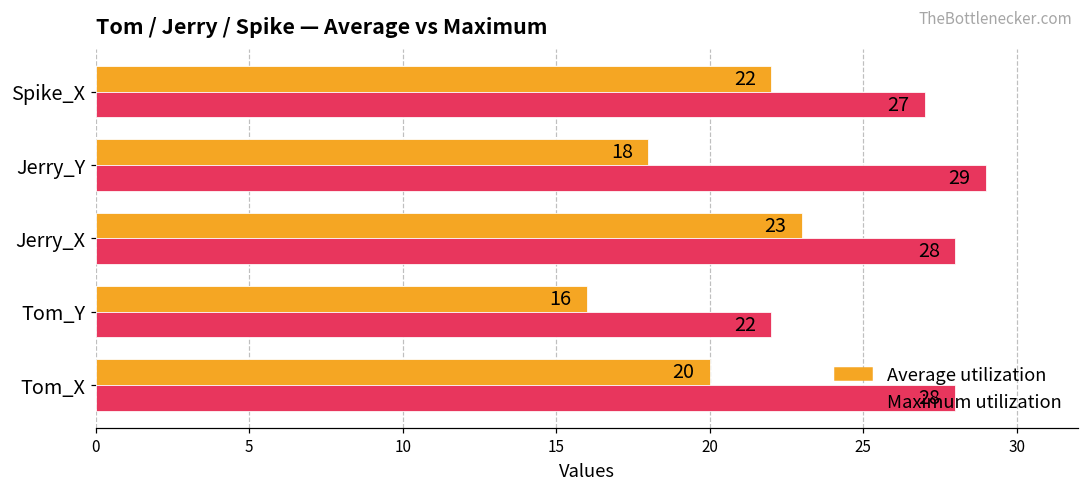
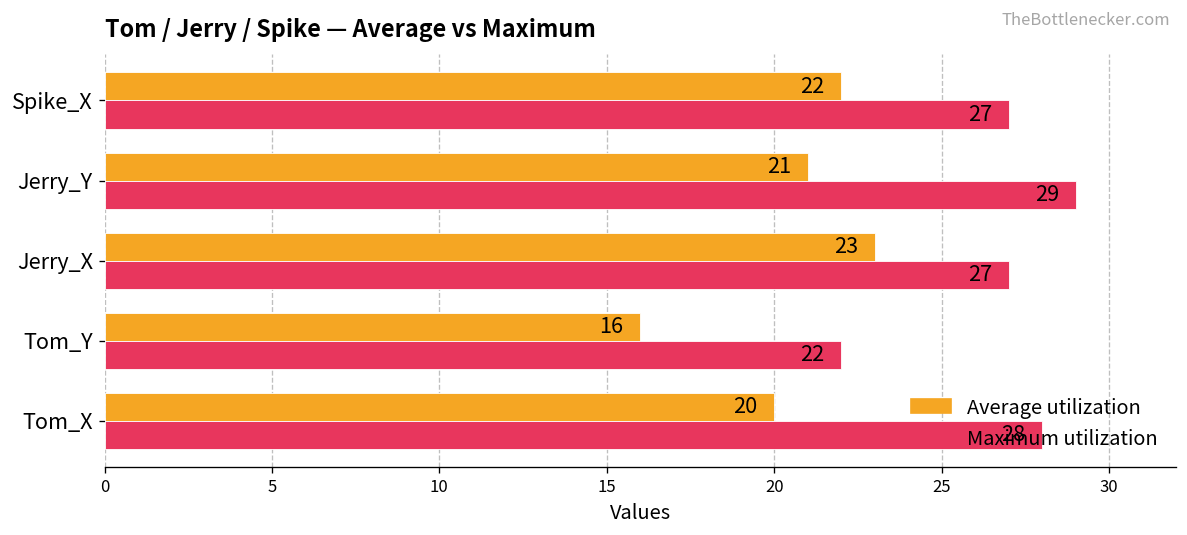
  {
    "Average utilization": {
      "Spike_X": 22,
-     "Jerry_Y": 18,
+     "Jerry_Y": 21,
      "Jerry_X": 23,
      "Tom_Y": 16,
      "Tom_X": 20
    },
    "Maximum utilization": {
      "Spike_X": 27,
      "Jerry_Y": 29,
-     "Jerry_X": 28,
+     "Jerry_X": 27,
      "Tom_Y": 22,
      "Tom_X": 28
    }
  }
